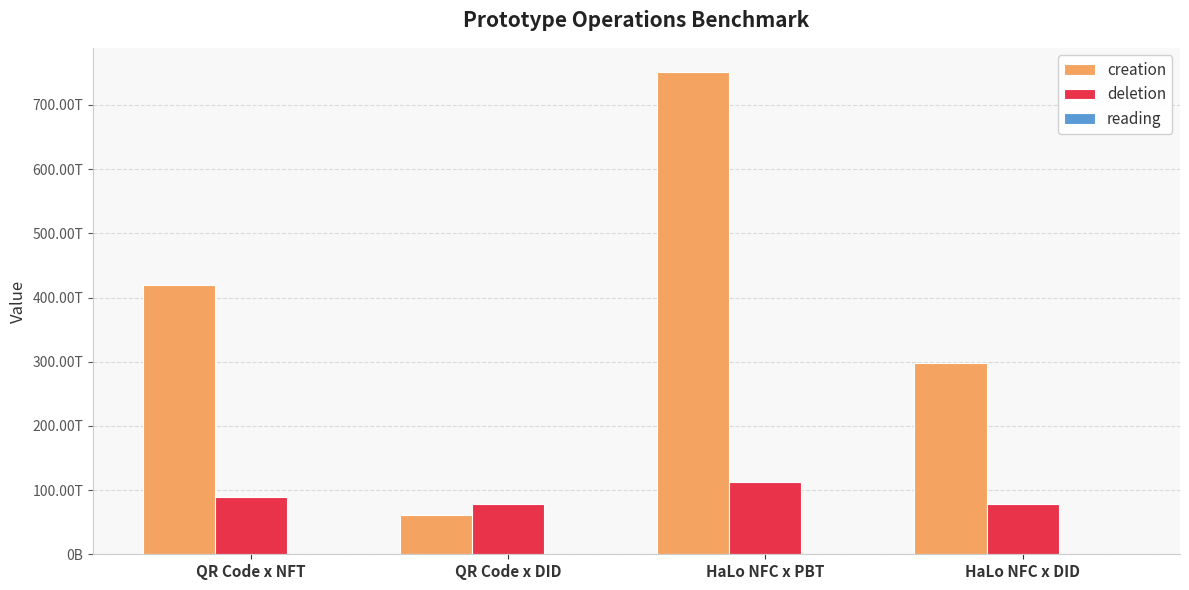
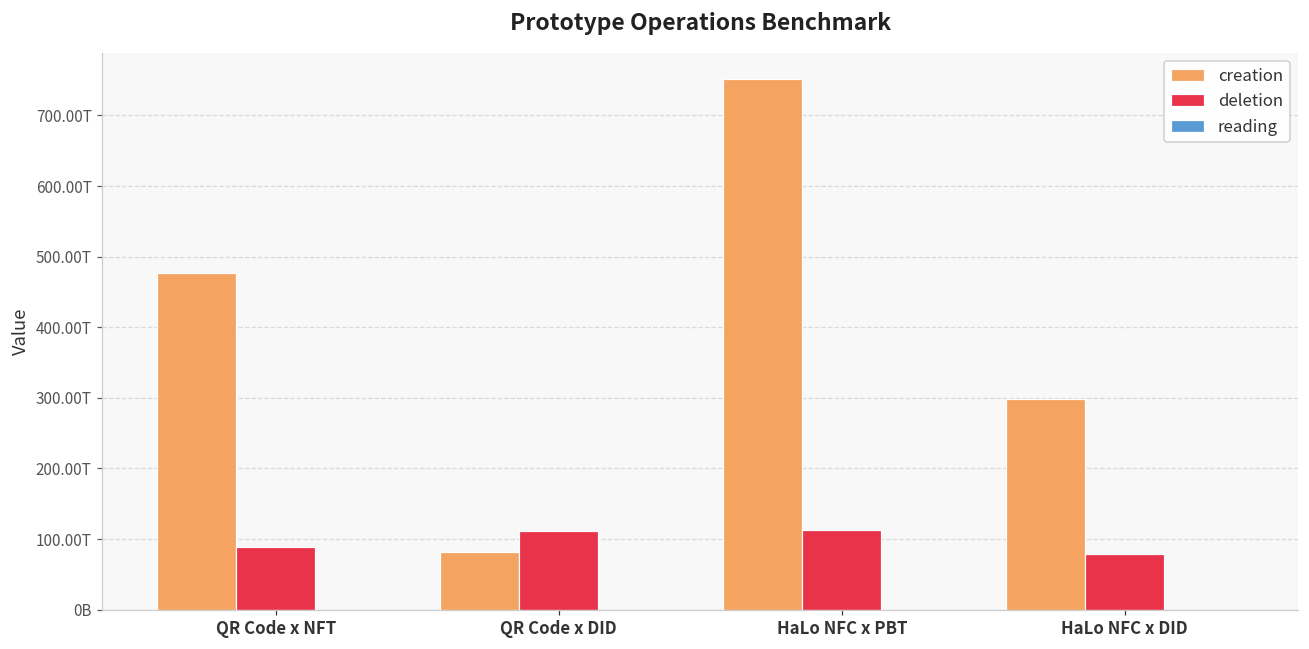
  {
    "creation": {
-     "QR Code x NFT": "420T",
-     "QR Code x DID": "60T",
+     "QR Code x NFT": "480T",
+     "QR Code x DID": "80T",
      "HaLo NFC x PBT": "750T",
      "HaLo NFC x DID": "300T"
    },
    "deletion": {
      "QR Code x NFT": "90T",
-     "QR Code x DID": "80T",
+     "QR Code x DID": "110T",
      "HaLo NFC x PBT": "110T",
      "HaLo NFC x DID": "80T"
    },
    "reading": {
      "QR Code x NFT": "0T",
      "QR Code x DID": "0T",
      "HaLo NFC x PBT": "0T",
      "HaLo NFC x DID": "0T"
    }
  }
